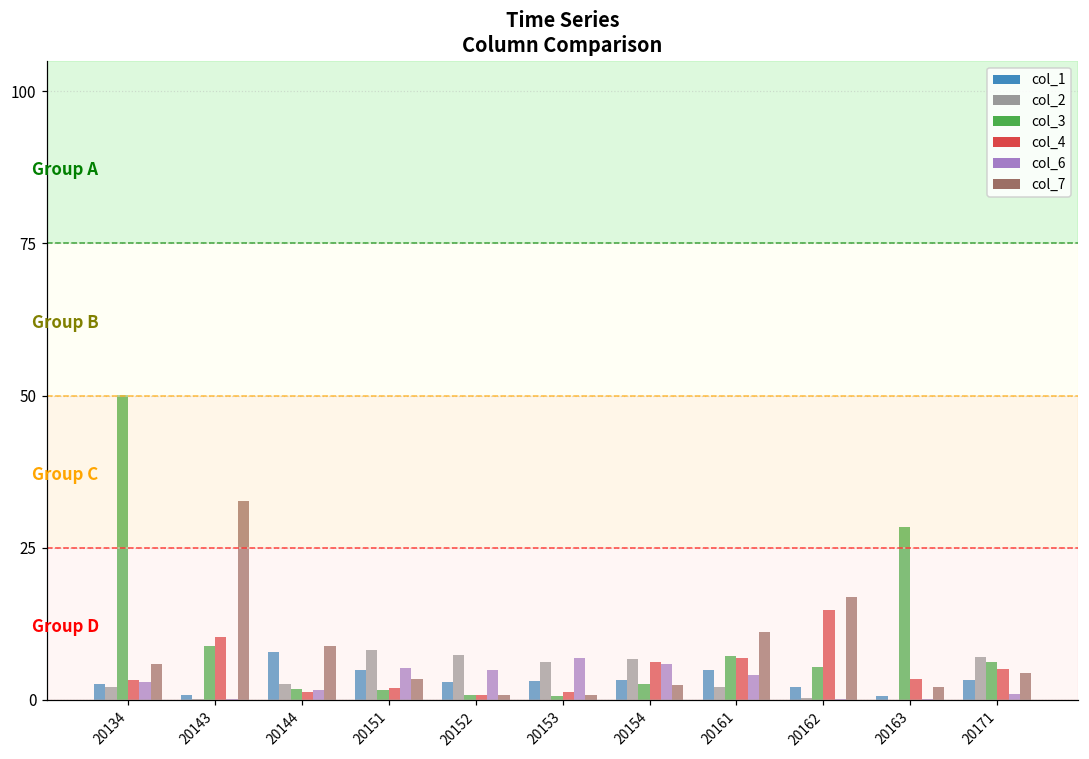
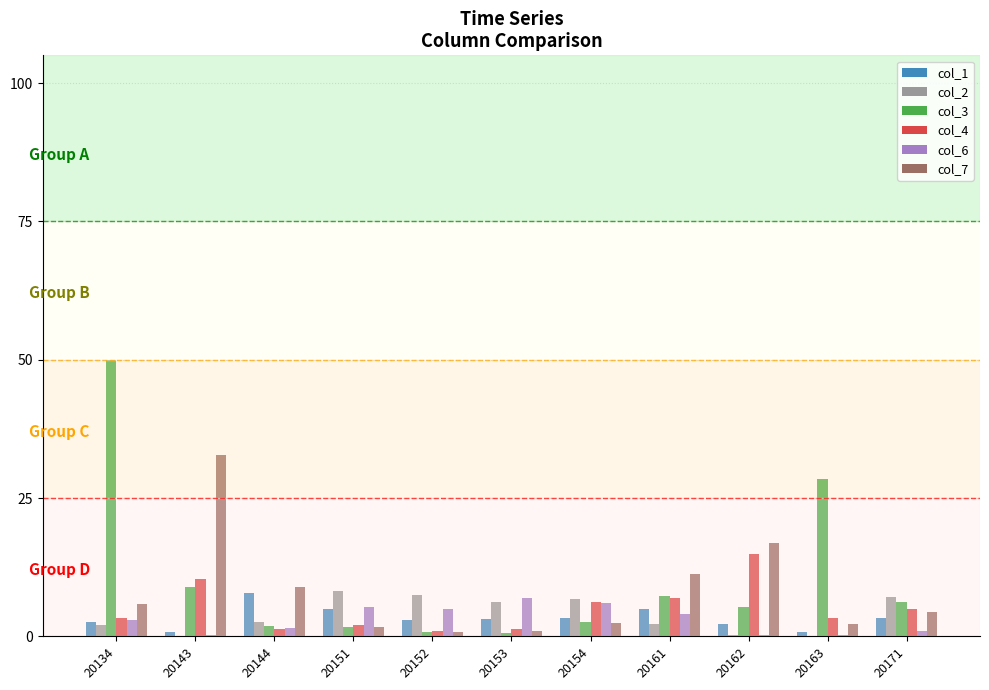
  {
    "col_1": {
      "20134": 3,
      "20143": 1,
      "20144": 8,
      "20151": 5,
      "20152": 3,
      "20153": 3,
      "20154": 3,
      "20161": 5,
      "20162": 2,
      "20163": 1,
      "20171": 3
    },
    "col_2": {
      "20134": 2,
      "20144": 3,
      "20151": 8,
      "20152": 7,
      "20153": 6,
      "20154": 7,
      "20161": 2,
      "20163": 0,
      "20171": 7
    },
    "col_3": {
      "20134": 50,
      "20143": 9,
      "20144": 2,
      "20151": 2,
      "20152": 1,
      "20153": 1,
      "20154": 3,
      "20161": 7,
      "20162": 5,
      "20163": 28,
      "20171": 6
    },
    "col_4": {
      "20134": 3,
      "20143": 10,
      "20144": 1,
      "20151": 2,
      "20152": 1,
      "20153": 1,
      "20154": 6,
      "20161": 7,
      "20162": 15,
      "20163": 3,
      "20171": 5
    },
    "col_6": {
      "20134": 3,
      "20144": 2,
      "20151": 5,
      "20152": 5,
      "20153": 7,
      "20154": 6,
      "20161": 4,
      "20171": 1
    },
    "col_7": {
      "20134": 6,
      "20143": 33,
      "20144": 9,
-     "20151": 3,
+     "20151": 2,
      "20152": 1,
      "20153": 1,
      "20154": 2,
      "20161": 11,
      "20162": 17,
      "20163": 2,
      "20171": 4
    }
  }
